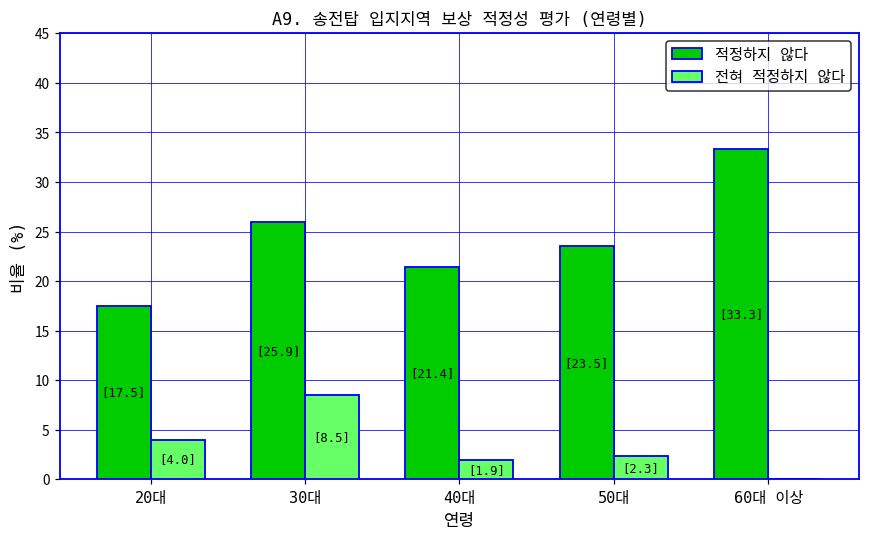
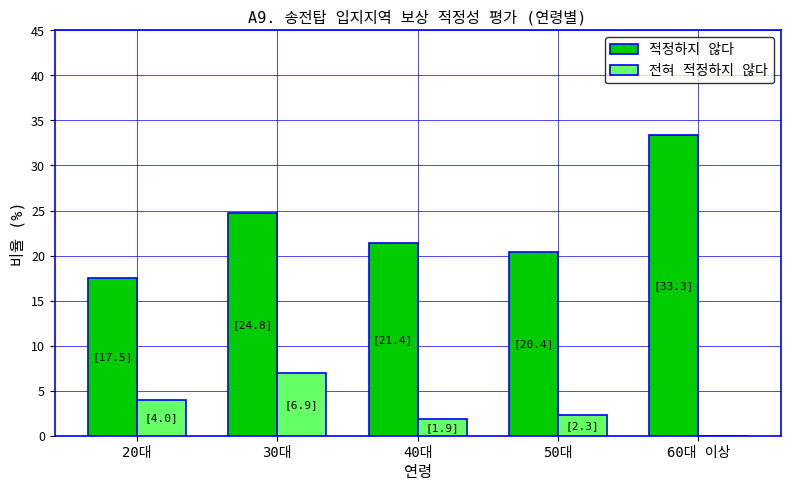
  {
    "적정하지 않다": {
      "20대": "17.5]",
-     "30대": "25.9]",
+     "30대": "24.8]",
      "40대": "21.4]",
-     "50대": "23.5]",
+     "50대": "20.4]",
      "60대 이상": "33.3]"
    },
    "전혀 적정하지 않다": {
      "20대": "4.0]",
-     "30대": "8.5]",
+     "30대": "6.9]",
      "40대": "1.9]",
      "50대": "2.3]"
    }
  }
